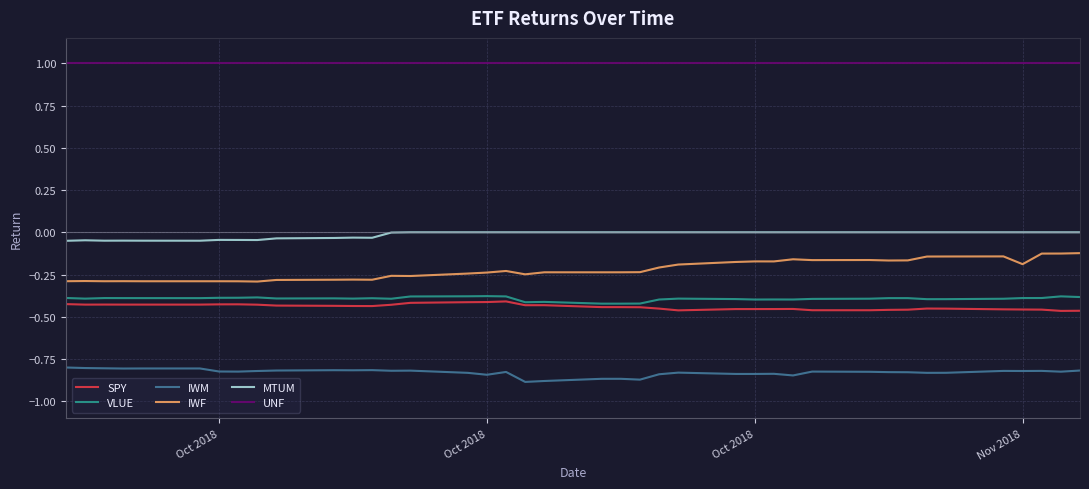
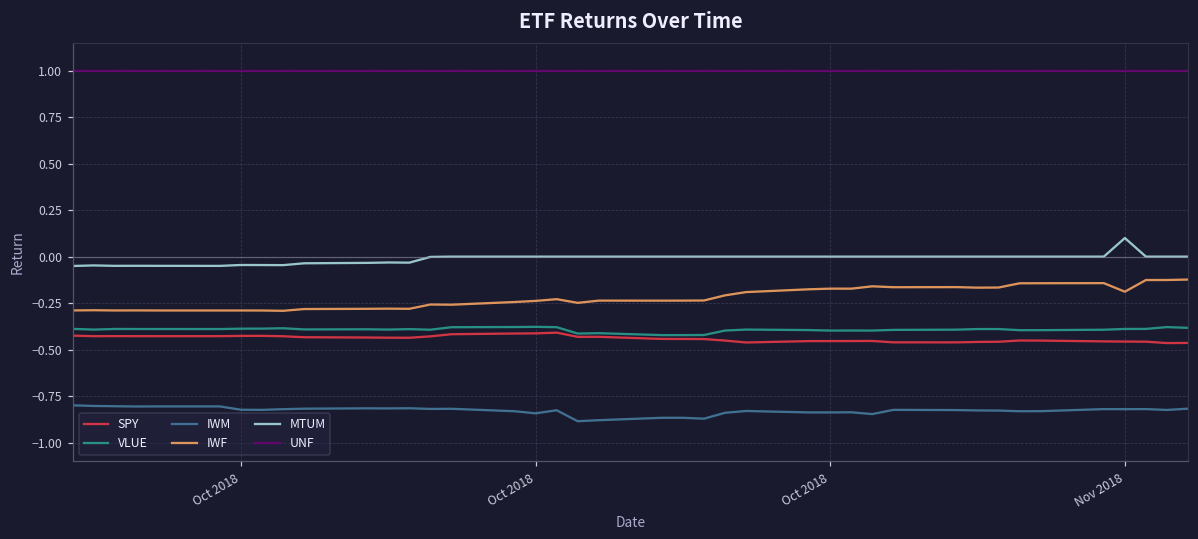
  {
    "SPY": {
      "Nov 2018": -0.46
    },
    "IWF": {
      "Nov 2018": -0.2
    },
    "MTUM": {
-     "Nov 2018": 0.0
+     "Nov 2018": 0.1
    },
    "UNF": {
      "Nov 2018": 1.0
    }
  }
